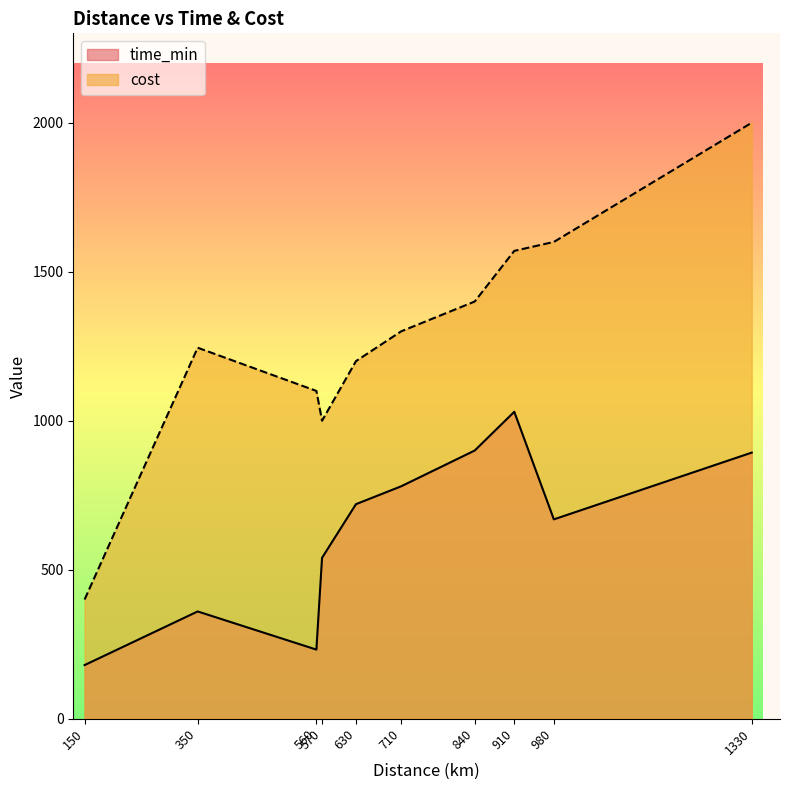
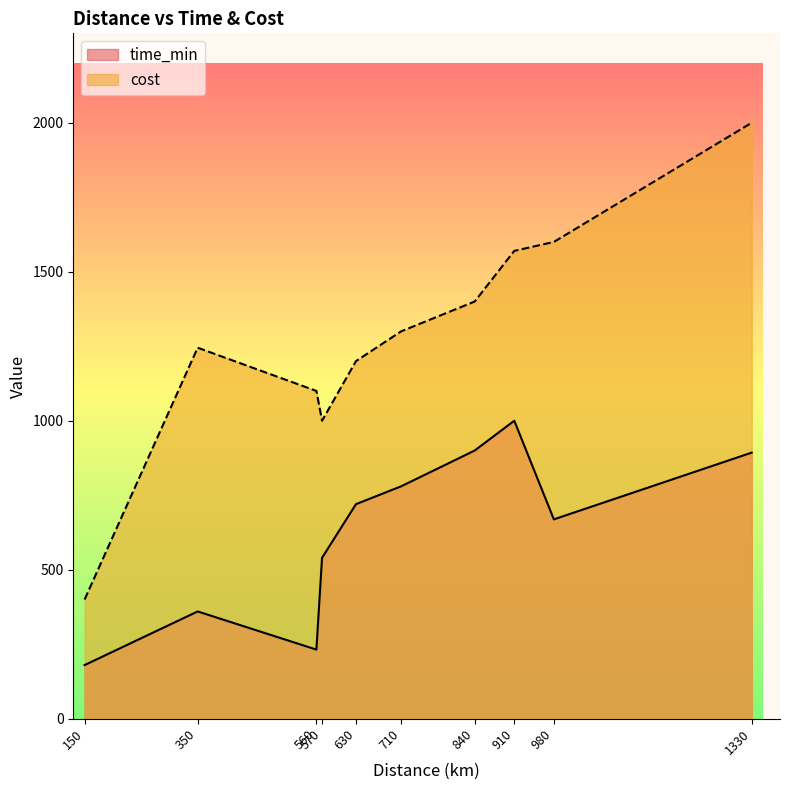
  {
    "time_min": {
      "150": 180,
      "350": 360,
      "560": 230,
      "570": 540,
      "630": 720,
      "710": 780,
      "840": 900,
-     "910": 1030,
+     "910": 1000,
      "980": 670,
      "1330": 890
    },
    "cost": {
      "150": 400,
      "350": 1250,
      "560": 1100,
      "570": 1000,
      "630": 1200,
      "710": 1300,
      "840": 1400,
      "910": 1570,
      "980": 1600,
      "1330": 2000
    }
  }
